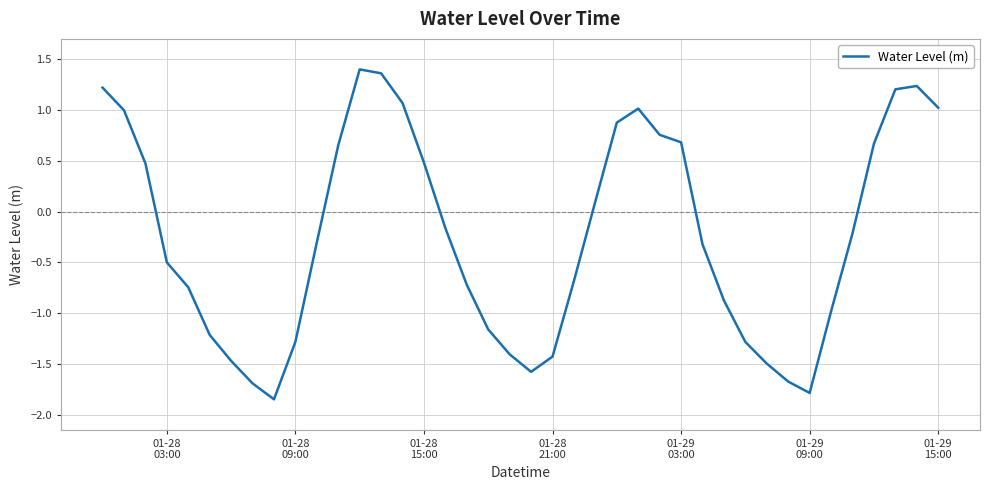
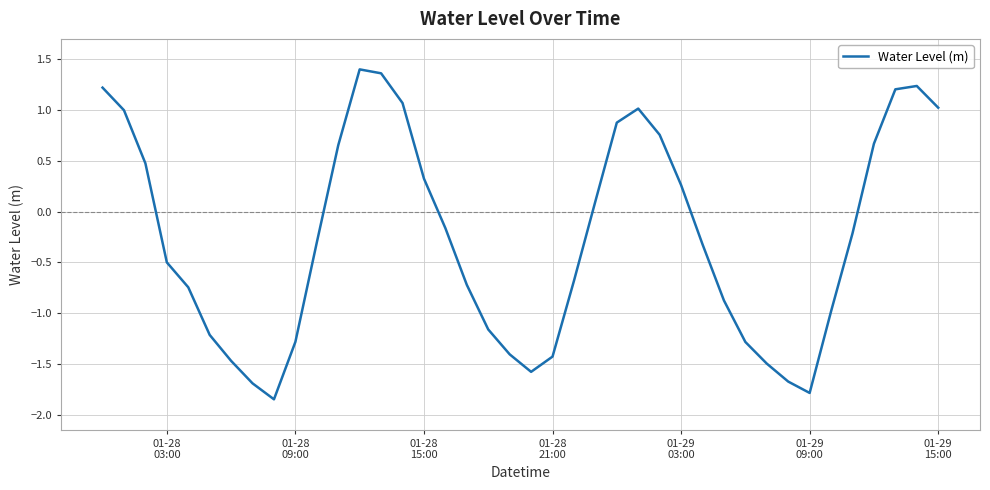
  {
    "01-28 03:00": -0.50,
    "01-28 09:00": -1.28,
-   "01-28 15:00": 0.48,
+   "01-28 15:00": 0.32,
    "01-28 21:00": -1.43,
-   "01-29 03:00": 0.68,
+   "01-29 03:00": 0.26,
    "01-29 09:00": -1.78,
    "01-29 15:00": 1.02
  }
